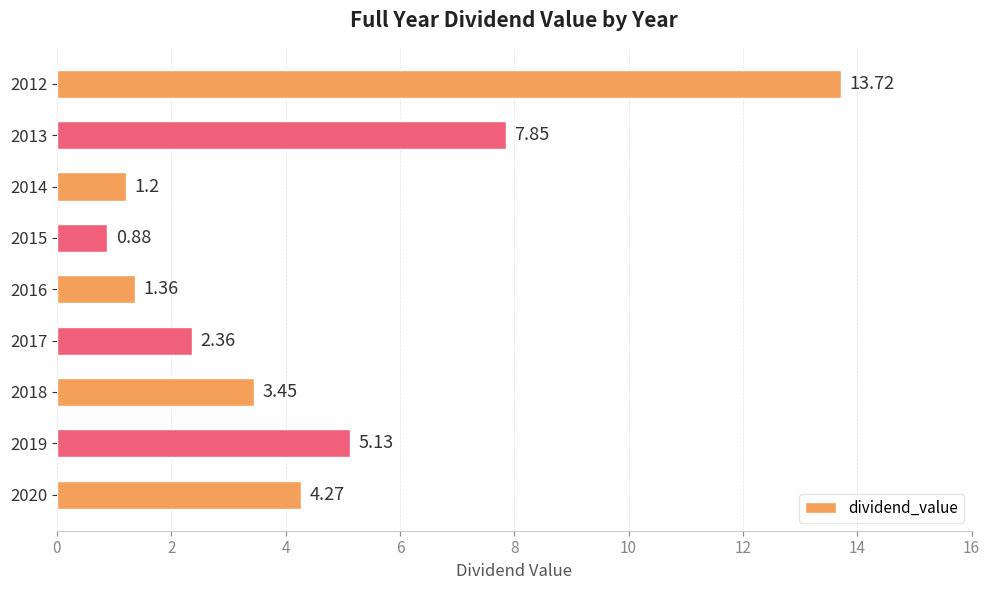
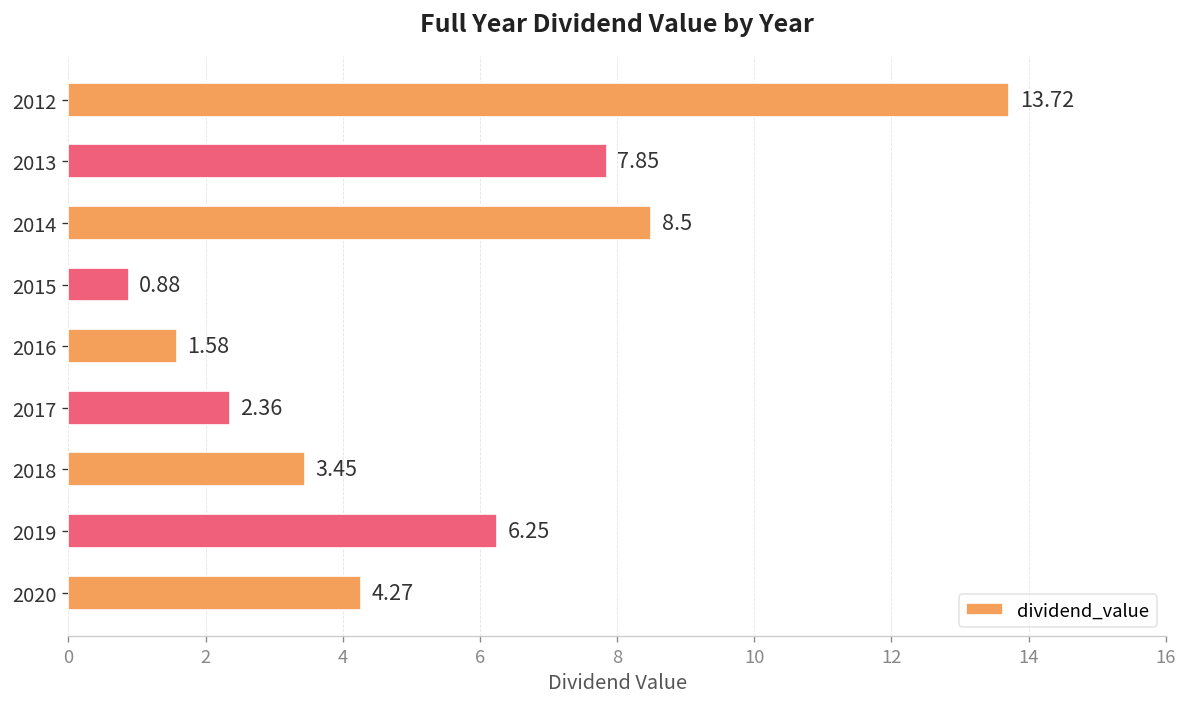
  {
    "2012": 13.72,
    "2013": 7.85,
-   "2014": 1.2,
+   "2014": 8.5,
    "2015": 0.88,
-   "2016": 1.36,
+   "2016": 1.58,
    "2017": 2.36,
    "2018": 3.45,
-   "2019": 5.13,
+   "2019": 6.25,
    "2020": 4.27
  }
